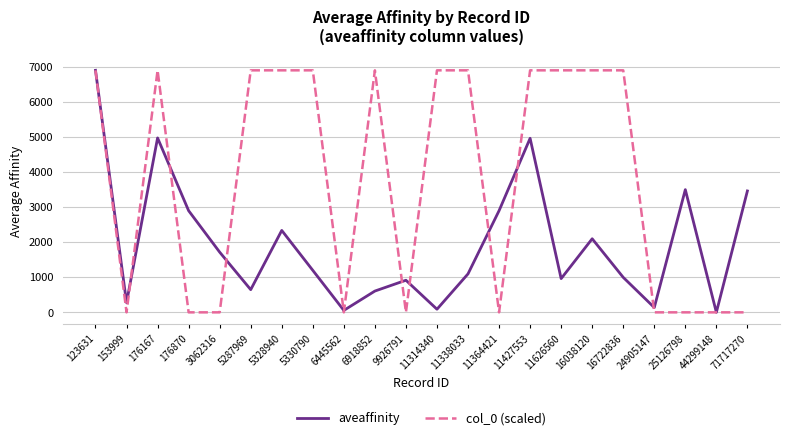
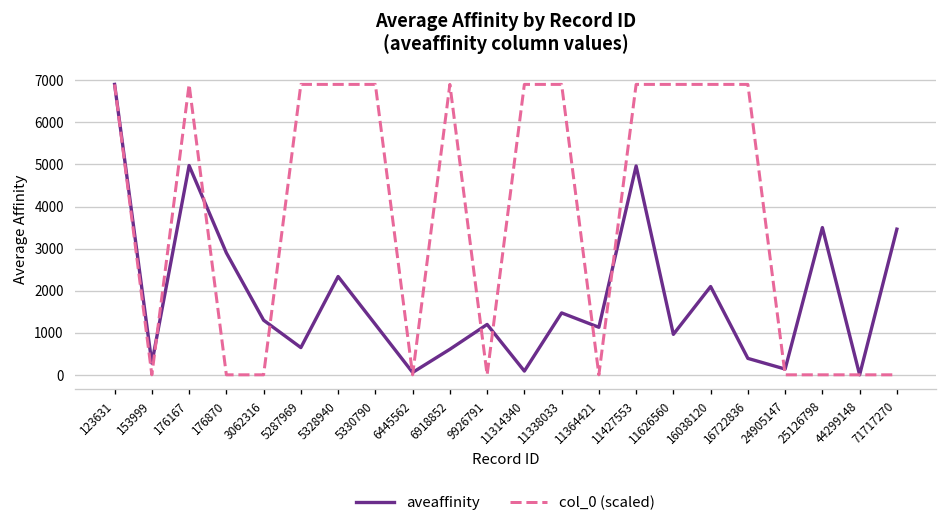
  {
    "aveaffinity": {
      "153999": 300,
      "176167": 5000,
      "176870": 2900,
-     "3062316": 1700,
+     "3062316": 1300,
      "5287969": 700,
      "5328940": 2300,
      "5330790": 1200,
      "6918852": 600,
-     "9926791": 900,
+     "9926791": 1200,
      "11314340": 100,
-     "11338033": 1100,
-     "11364421": 2900,
+     "11338033": 1500,
+     "11364421": 1100,
      "11427553": 5000,
      "11626560": 1000,
      "16038120": 2100,
-     "16722836": 1000,
+     "16722836": 400,
      "24905147": 100,
      "25126798": 3500,
      "71717270": 3500
    },
    "col_0 (scaled)": {
      "153999": 0,
      "176167": 6900,
      "176870": 0,
      "3062316": 0,
      "5287969": 6900,
      "5328940": 6900,
      "5330790": 6900,
      "6918852": 6900,
      "9926791": 0,
      "11314340": 6900,
      "11338033": 6900,
      "11364421": 0,
      "11427553": 6900,
      "11626560": 6900,
      "16038120": 6900,
      "16722836": 6900,
      "24905147": 0,
      "25126798": 0,
      "71717270": 0
    }
  }
